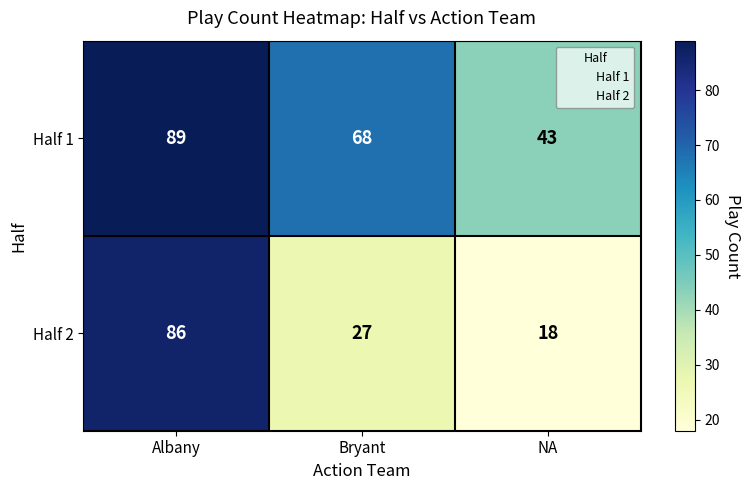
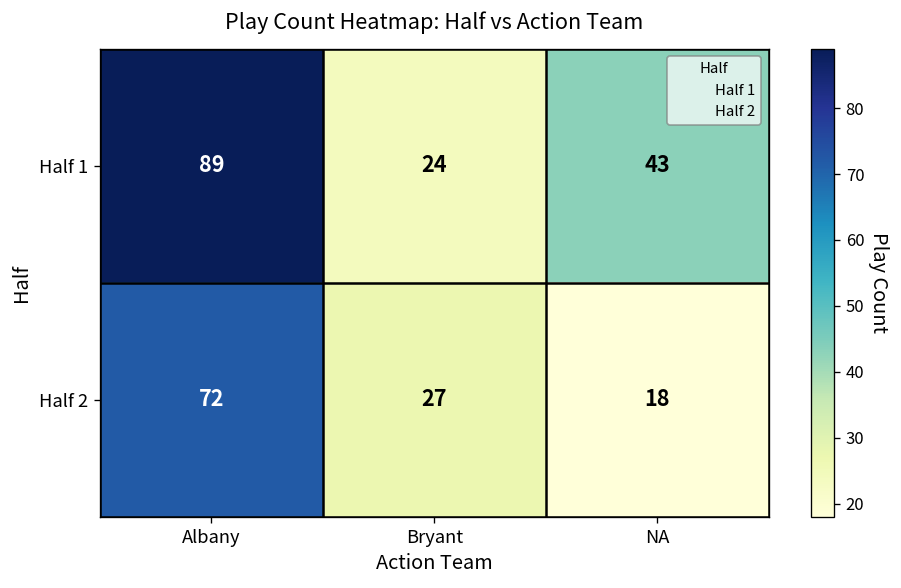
  {
    "Half 1": {
      "Albany": 89,
-     "Bryant": 68,
+     "Bryant": 24,
      "NA": 43
    },
    "Half 2": {
-     "Albany": 86,
+     "Albany": 72,
      "Bryant": 27,
      "NA": 18
    }
  }
